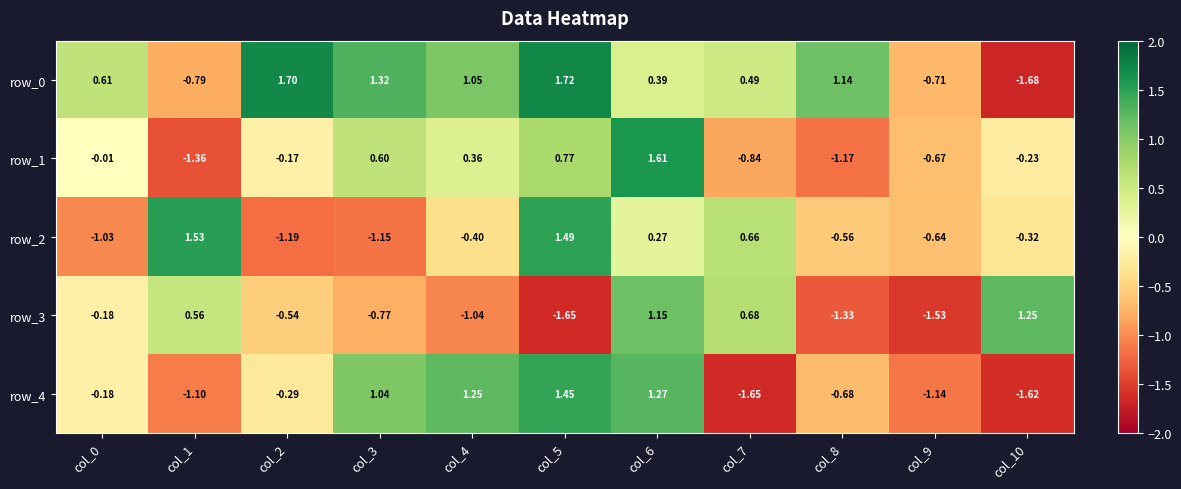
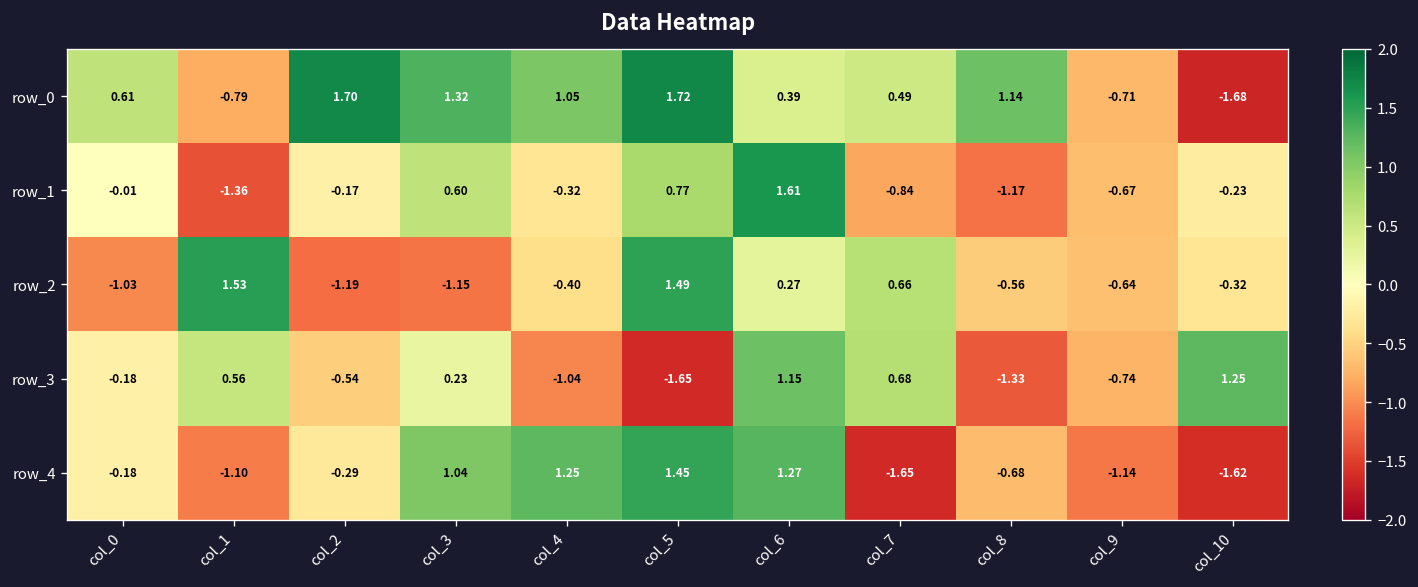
  {
    "row_0": {
      "col_0": 0.61,
      "col_1": -0.79,
      "col_2": 1.70,
      "col_3": 1.32,
      "col_4": 1.05,
      "col_5": 1.72,
      "col_6": 0.39,
      "col_7": 0.49,
      "col_8": 1.14,
      "col_9": -0.71,
      "col_10": -1.68
    },
    "row_1": {
      "col_0": -0.01,
      "col_1": -1.36,
      "col_2": -0.17,
      "col_3": 0.60,
-     "col_4": 0.36,
+     "col_4": -0.32,
      "col_5": 0.77,
      "col_6": 1.61,
      "col_7": -0.84,
      "col_8": -1.17,
      "col_9": -0.67,
      "col_10": -0.23
    },
    "row_2": {
      "col_0": -1.03,
      "col_1": 1.53,
      "col_2": -1.19,
      "col_3": -1.15,
      "col_4": -0.40,
      "col_5": 1.49,
      "col_6": 0.27,
      "col_7": 0.66,
      "col_8": -0.56,
      "col_9": -0.64,
      "col_10": -0.32
    },
    "row_3": {
      "col_0": -0.18,
      "col_1": 0.56,
      "col_2": -0.54,
-     "col_3": -0.77,
+     "col_3": 0.23,
      "col_4": -1.04,
      "col_5": -1.65,
      "col_6": 1.15,
      "col_7": 0.68,
      "col_8": -1.33,
-     "col_9": -1.53,
+     "col_9": -0.74,
      "col_10": 1.25
    },
    "row_4": {
      "col_0": -0.18,
      "col_1": -1.10,
      "col_2": -0.29,
      "col_3": 1.04,
      "col_4": 1.25,
      "col_5": 1.45,
      "col_6": 1.27,
      "col_7": -1.65,
      "col_8": -0.68,
      "col_9": -1.14,
      "col_10": -1.62
    }
  }
